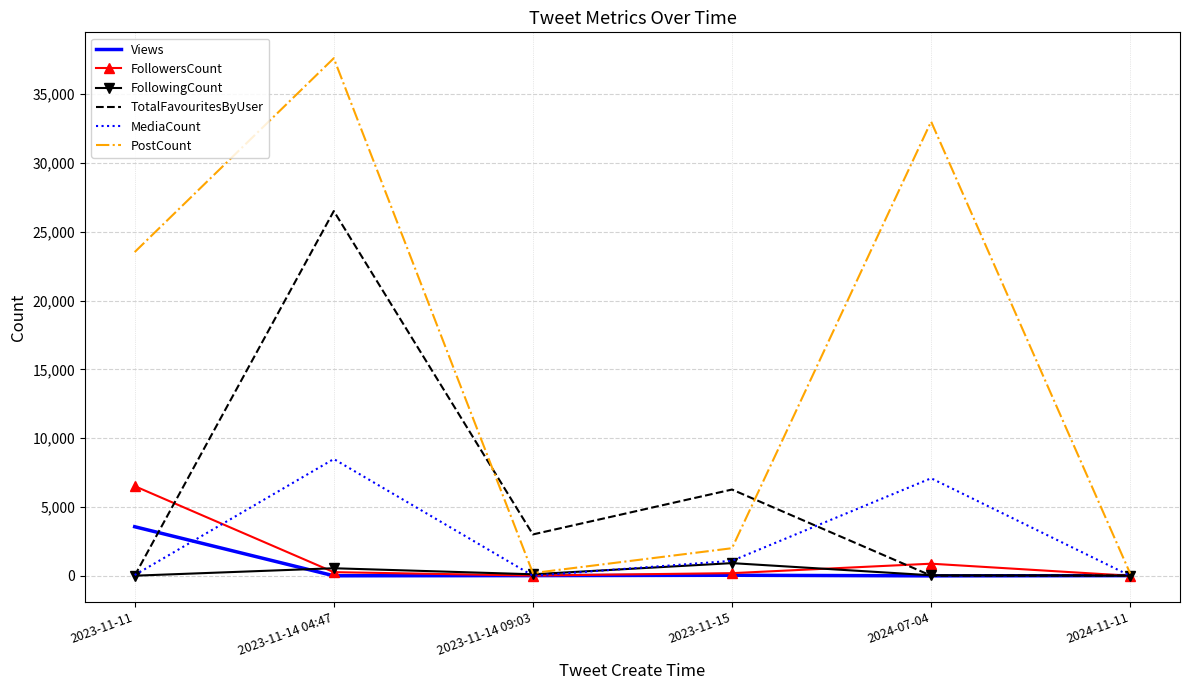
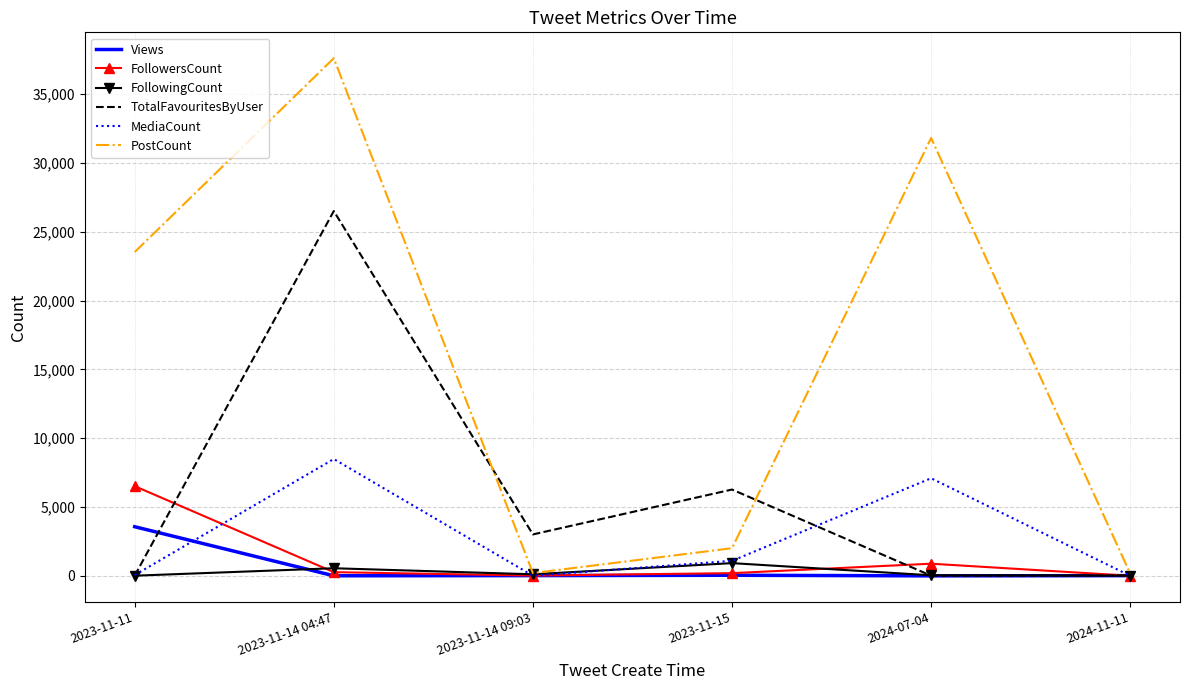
  {
    "FollowersCount": {
      "2023-11-11": "6,500",
      "2023-11-14 04:47": "300",
      "2024-07-04": "900"
    },
    "PostCount": {
      "2023-11-11": "23,500",
      "2023-11-14 04:47": "37,600",
      "2023-11-15": "2,000",
-     "2024-07-04": "33,000"
+     "2024-07-04": "31,800"
    }
  }
